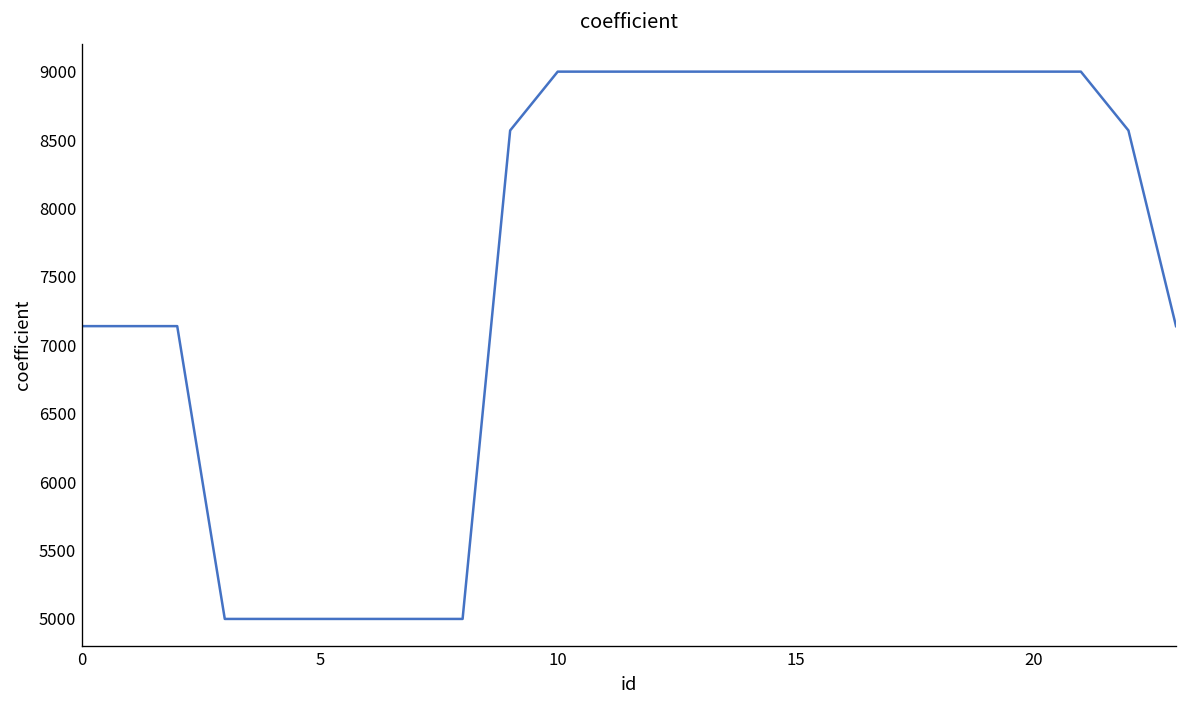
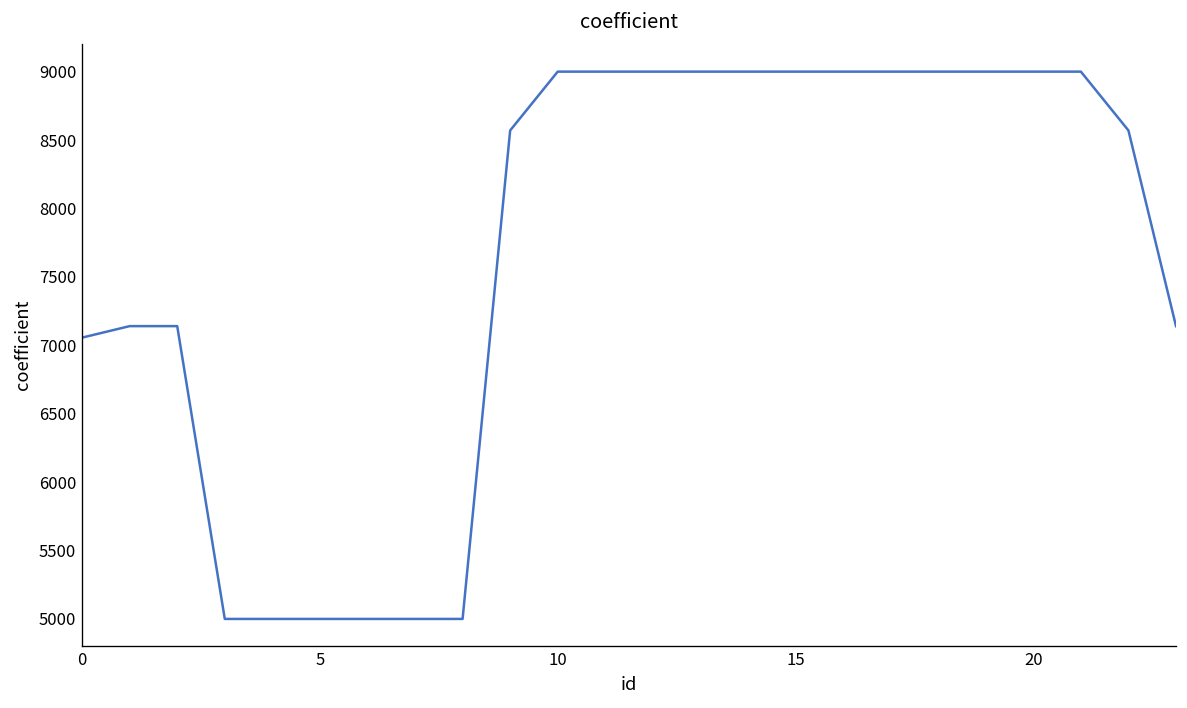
  {
-   "0": 7140,
+   "0": 7060,
    "5": 5000,
    "10": 9000,
    "15": 9000,
    "20": 9000
  }
